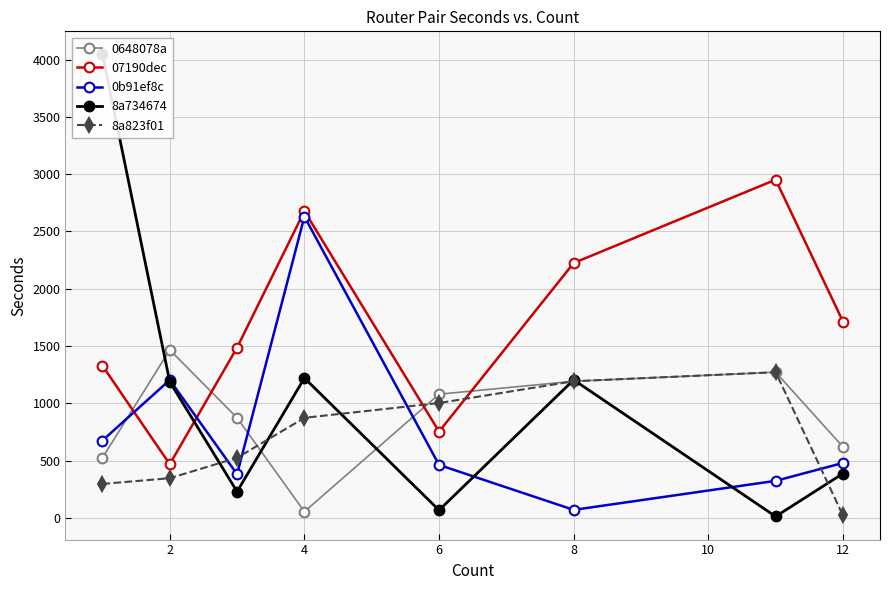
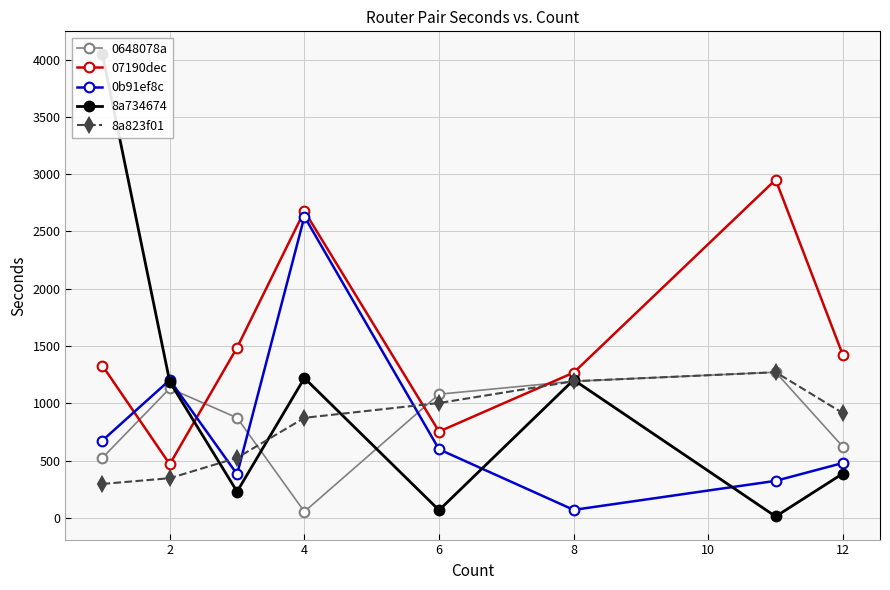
  {
    "0648078a": {
-     "2": 1470,
+     "2": 1130,
      "4": 60,
      "6": 1080,
      "12": 620
    },
    "07190dec": {
      "2": 470,
      "4": 2680,
      "6": 750,
-     "8": 2230,
-     "12": 1710
+     "8": 1270,
+     "12": 1420
    },
    "0b91ef8c": {
      "4": 2630,
-     "6": 460,
+     "6": 600,
      "8": 70,
      "12": 480
    },
    "8a734674": {
      "4": 1220,
      "6": 70,
      "12": 390
    },
    "8a823f01": {
      "2": 350,
      "4": 870,
      "6": 1000,
-     "12": 20
+     "12": 910
    }
  }
